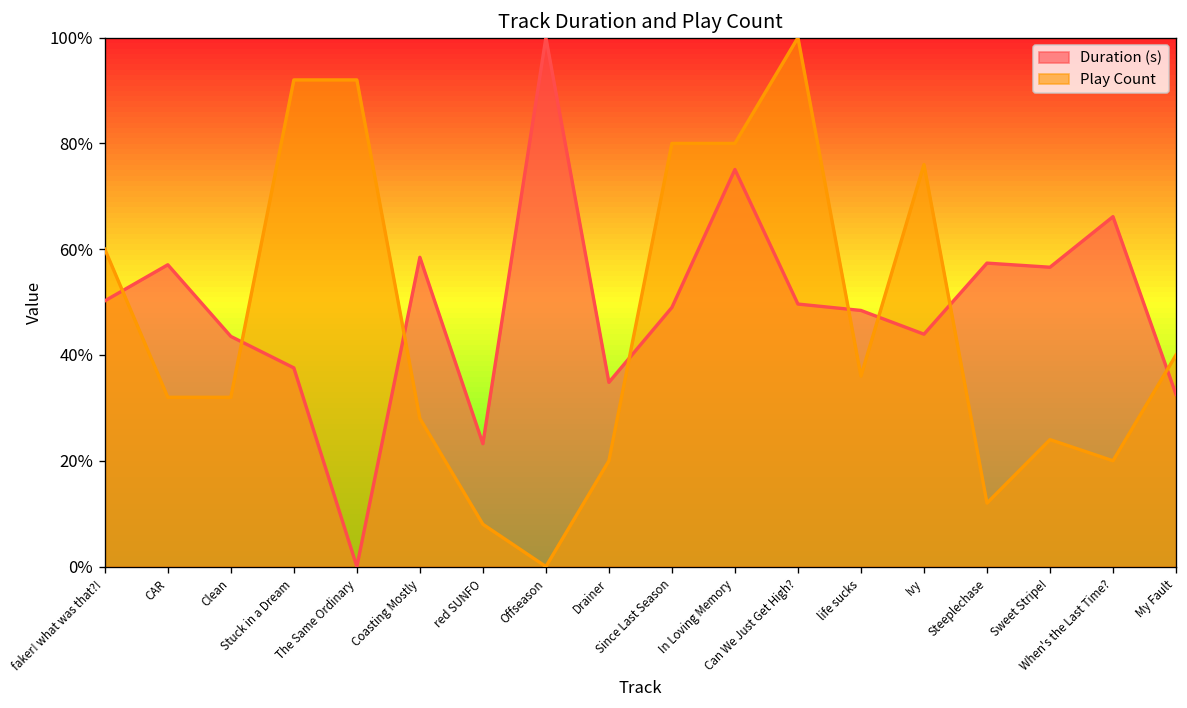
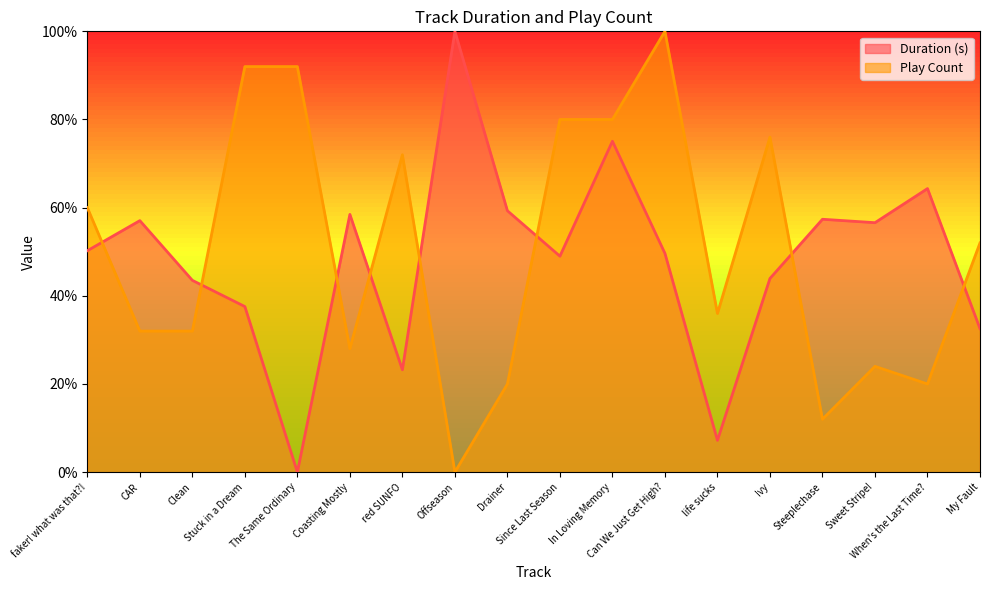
  {
    "Duration (s)": {
      "faker! what was that?!": "50%",
      "CAR": "57%",
      "Clean": "44%",
      "Stuck in a Dream": "38%",
      "The Same Ordinary": "0%",
      "Coasting Mostly": "58%",
      "red SUNFO": "23%",
      "Offseason": "100%",
-     "Drainer": "35%",
+     "Drainer": "59%",
      "Since Last Season": "49%",
      "In Loving Memory": "75%",
      "Can We Just Get High?": "50%",
-     "life sucks": "48%",
+     "life sucks": "7%",
      "Ivy": "44%",
      "Steeplechase": "57%",
      "Sweet Stripe!": "57%",
-     "When's the Last Time?": "66%",
+     "When's the Last Time?": "64%",
      "My Fault": "33%"
    },
    "Play Count": {
      "faker! what was that?!": "60%",
      "CAR": "32%",
      "Clean": "32%",
      "Stuck in a Dream": "92%",
      "The Same Ordinary": "92%",
      "Coasting Mostly": "28%",
-     "red SUNFO": "8%",
+     "red SUNFO": "72%",
      "Offseason": "0%",
      "Drainer": "20%",
      "Since Last Season": "80%",
      "In Loving Memory": "80%",
      "Can We Just Get High?": "100%",
      "life sucks": "36%",
      "Ivy": "76%",
      "Steeplechase": "12%",
      "Sweet Stripe!": "24%",
      "When's the Last Time?": "20%",
-     "My Fault": "40%"
+     "My Fault": "52%"
    }
  }
